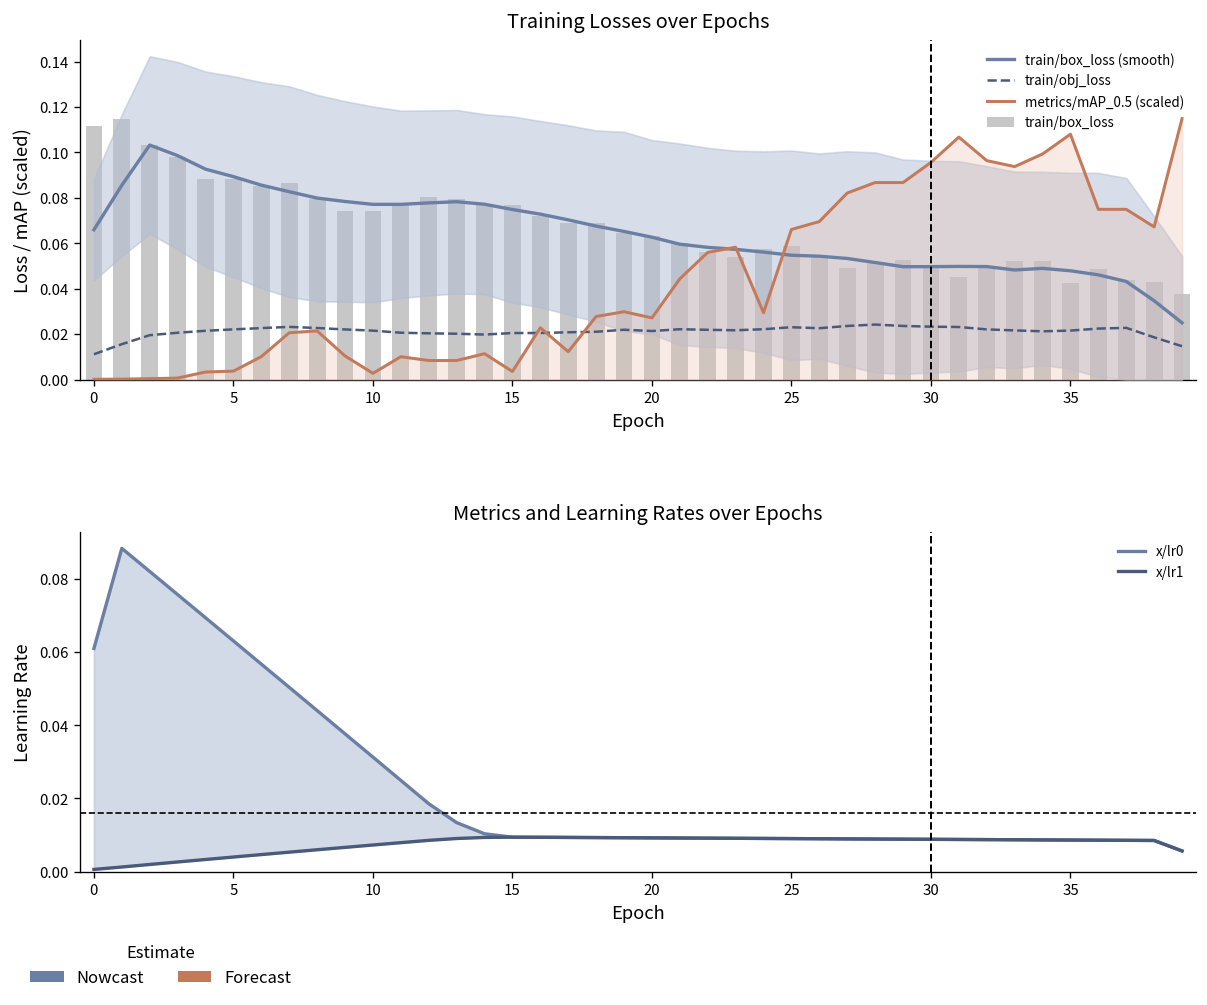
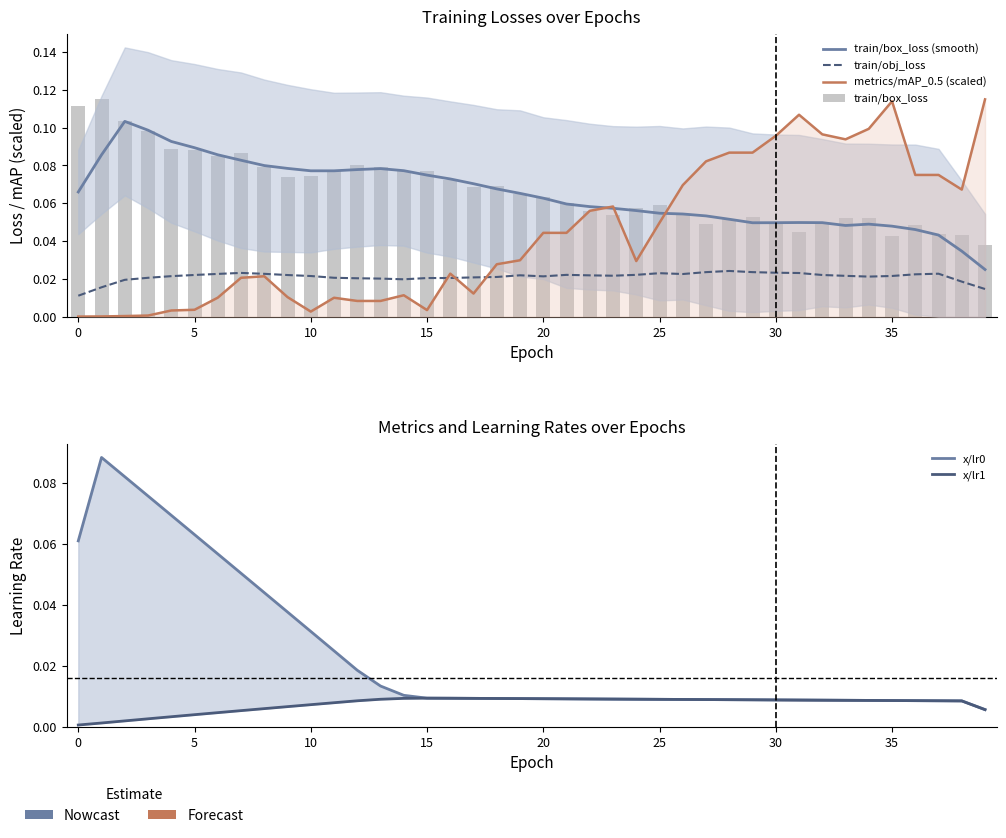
  {
    "Training Losses over Epochs": {
      "train/obj_loss": {
        "0": 0.011,
        "5": 0.022,
        "10": 0.022,
        "15": 0.020,
        "20": 0.021,
        "25": 0.023,
        "30": 0.023,
        "35": 0.022
      },
      "metrics/mAP_0.5 (scaled)": {
        "0": 0.000,
        "5": 0.004,
        "10": 0.003,
        "15": 0.004,
-       "20": 0.027,
-       "25": 0.066,
-       "35": 0.108
+       "20": 0.044,
+       "25": 0.050,
+       "35": 0.114
      }
    },
    "Metrics and Learning Rates over Epochs": {
      "x/lr0": {
        "0": 0.061,
        "5": 0.063,
        "10": 0.031
      },
      "x/lr1": {
        "0": 0.001,
        "5": 0.004,
        "10": 0.007
      }
    }
  }
